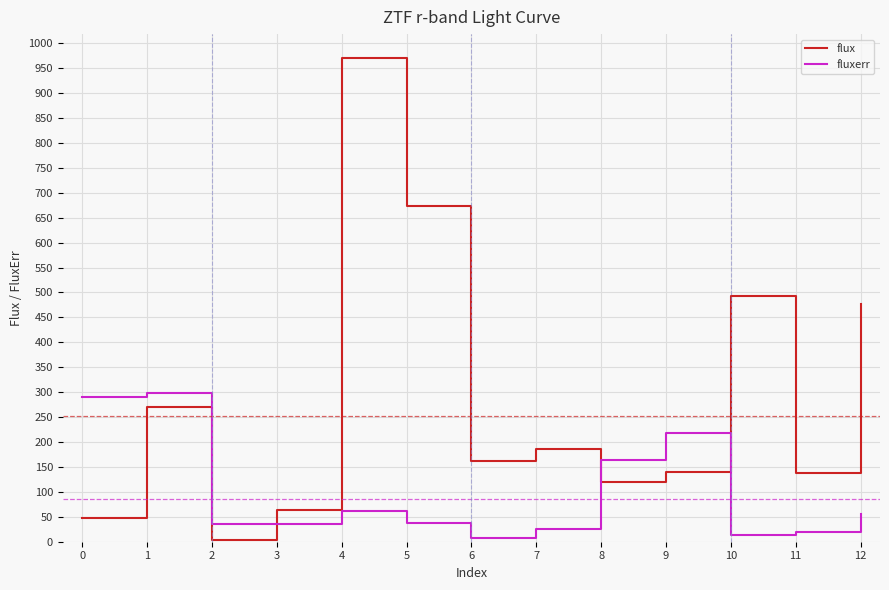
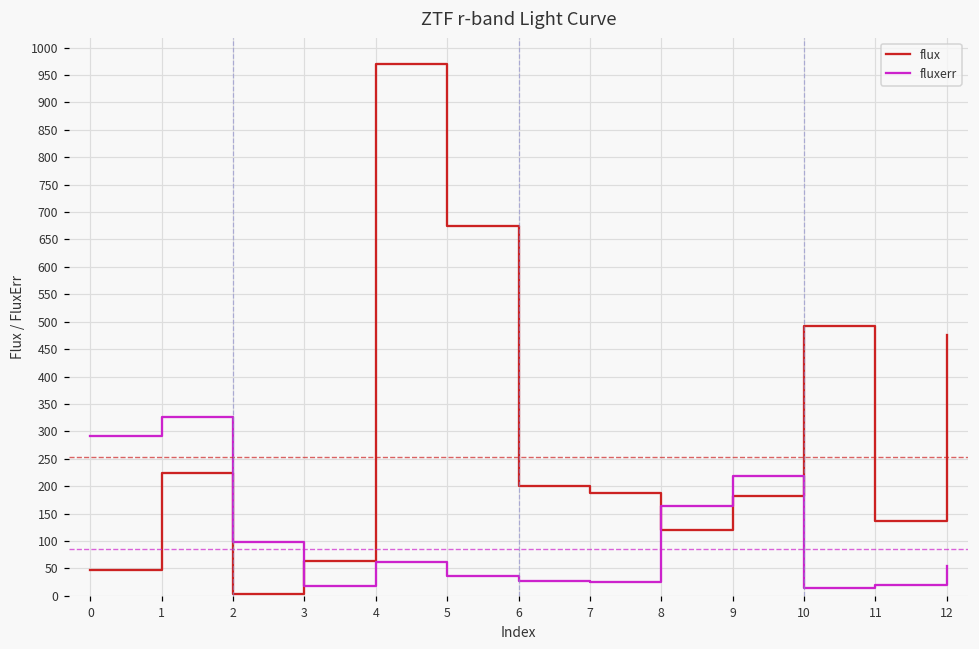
  {
    "flux": {
      "0": 50,
-     "1": 270,
+     "1": 220,
      "2": 0,
      "3": 60,
      "4": 970,
      "5": 670,
-     "6": 160,
+     "6": 200,
      "7": 190,
      "8": 120,
-     "9": 140,
+     "9": 180,
      "10": 490,
      "11": 140,
      "12": 480
    },
    "fluxerr": {
      "0": 290,
-     "1": 300,
-     "2": 40,
-     "3": 40,
+     "1": 330,
+     "2": 100,
+     "3": 20,
      "4": 60,
      "5": 40,
-     "6": 10,
+     "6": 30,
      "7": 30,
      "8": 160,
      "9": 220,
      "10": 10,
      "11": 20,
      "12": 50
    }
  }
